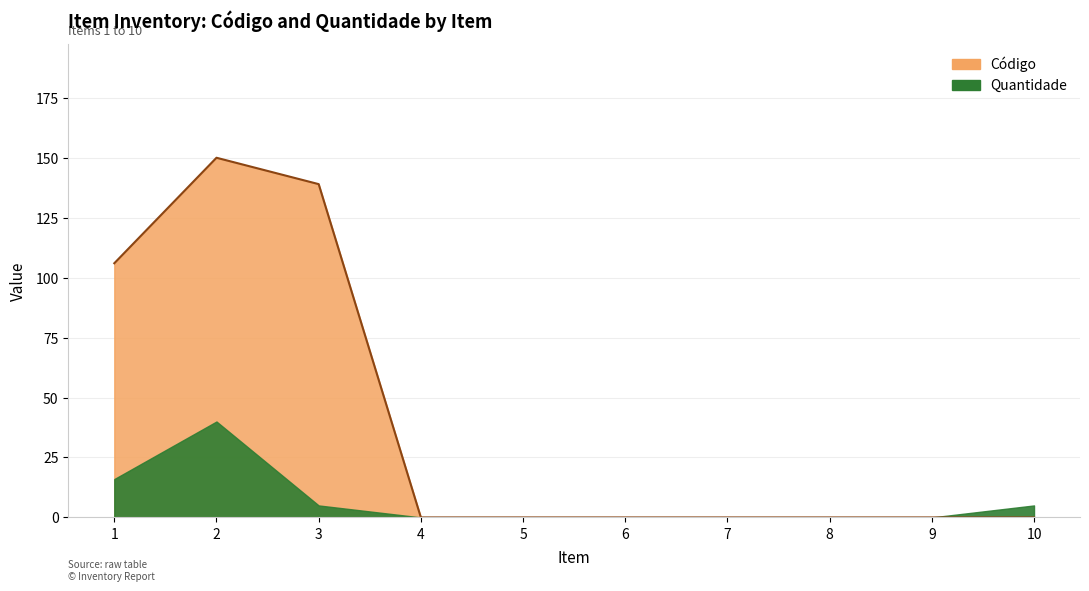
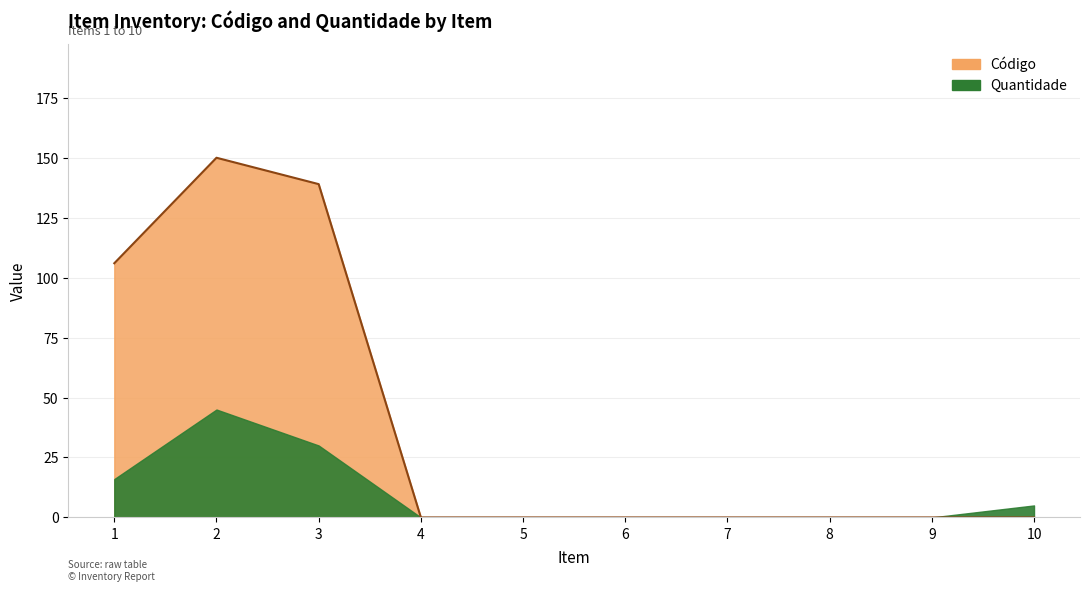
  {
    "Código": {
      "1": 106,
      "2": 150,
      "3": 139,
      "10": 0
    },
    "Quantidade": {
      "1": 16,
-     "2": 40,
-     "3": 5,
+     "2": 45,
+     "3": 30,
      "10": 5
    }
  }
